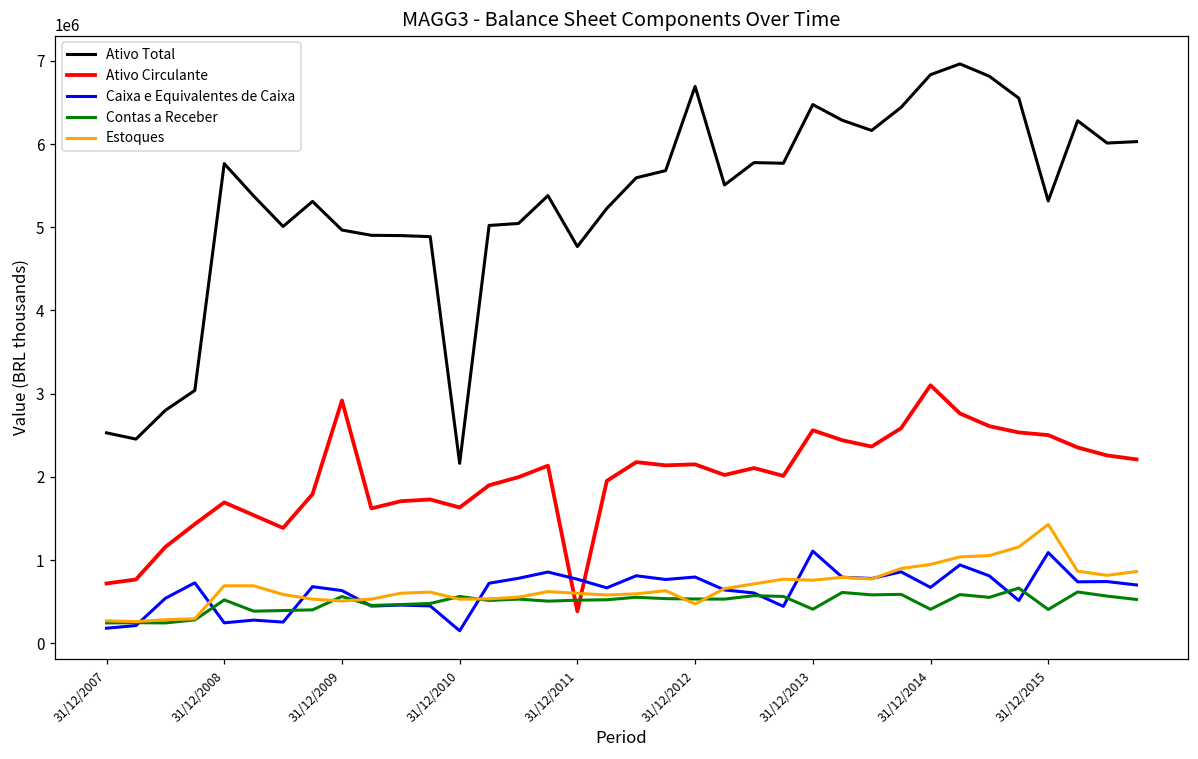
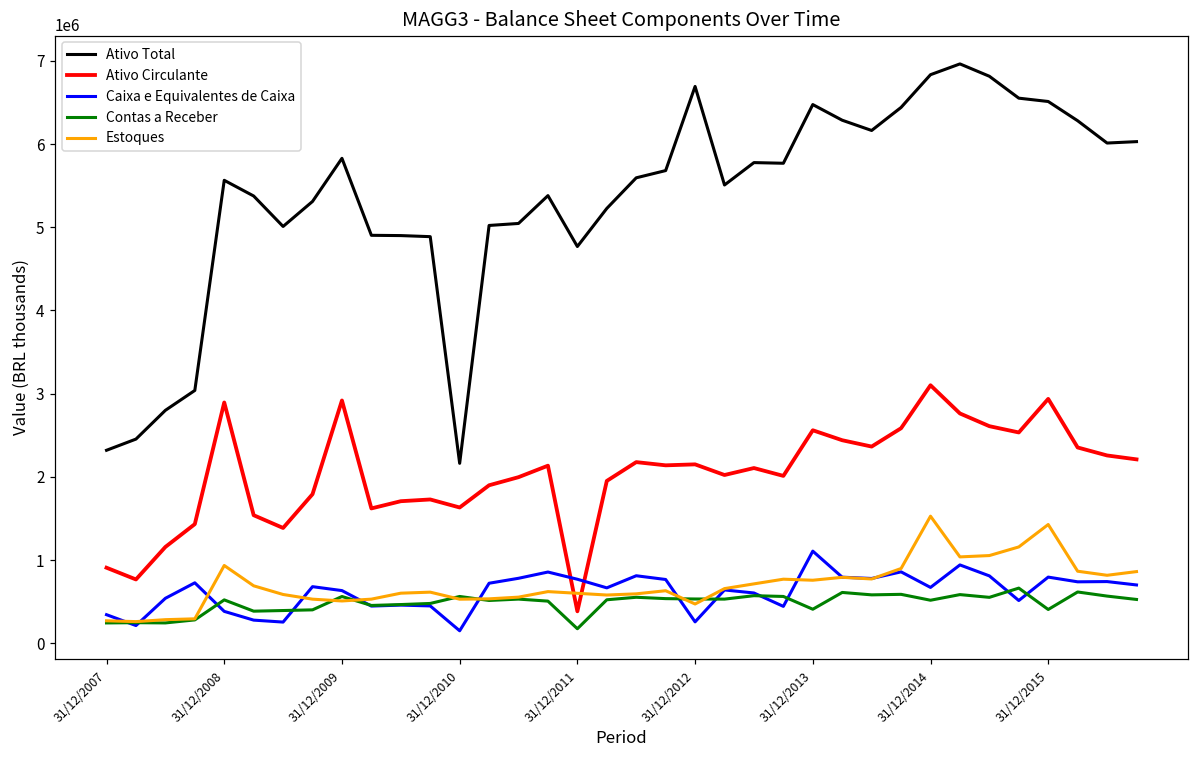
  {
    "Ativo Total": {
-     "31/12/2007": 2500000,
-     "31/12/2008": 5800000,
-     "31/12/2009": 5000000,
+     "31/12/2007": 2300000,
+     "31/12/2008": 5600000,
+     "31/12/2009": 5800000,
      "31/12/2010": 2200000,
      "31/12/2011": 4800000,
      "31/12/2012": 6700000,
      "31/12/2013": 6500000,
      "31/12/2014": 6800000,
-     "31/12/2015": 5300000
+     "31/12/2015": 6500000
    },
    "Ativo Circulante": {
-     "31/12/2007": 700000,
-     "31/12/2008": 1700000,
+     "31/12/2007": 900000,
+     "31/12/2008": 2900000,
      "31/12/2009": 2900000,
      "31/12/2010": 1600000,
      "31/12/2011": 400000,
      "31/12/2012": 2200000,
      "31/12/2013": 2600000,
      "31/12/2014": 3100000,
-     "31/12/2015": 2500000
+     "31/12/2015": 2900000
    },
    "Caixa e Equivalentes de Caixa": {
-     "31/12/2007": 200000,
-     "31/12/2008": 200000,
+     "31/12/2007": 300000,
+     "31/12/2008": 400000,
      "31/12/2009": 600000,
      "31/12/2010": 200000,
      "31/12/2011": 800000,
-     "31/12/2012": 800000,
+     "31/12/2012": 300000,
      "31/12/2013": 1100000,
      "31/12/2014": 700000,
-     "31/12/2015": 1100000
+     "31/12/2015": 800000
    },
    "Contas a Receber": {
      "31/12/2008": 500000,
      "31/12/2009": 600000,
-     "31/12/2011": 500000,
+     "31/12/2011": 200000,
      "31/12/2012": 500000,
      "31/12/2013": 400000,
-     "31/12/2014": 400000,
+     "31/12/2014": 500000,
      "31/12/2015": 400000
    },
    "Estoques": {
-     "31/12/2008": 700000,
+     "31/12/2008": 900000,
      "31/12/2009": 500000,
      "31/12/2011": 600000,
      "31/12/2012": 500000,
      "31/12/2013": 800000,
-     "31/12/2014": 900000,
+     "31/12/2014": 1500000,
      "31/12/2015": 1400000
    }
  }
